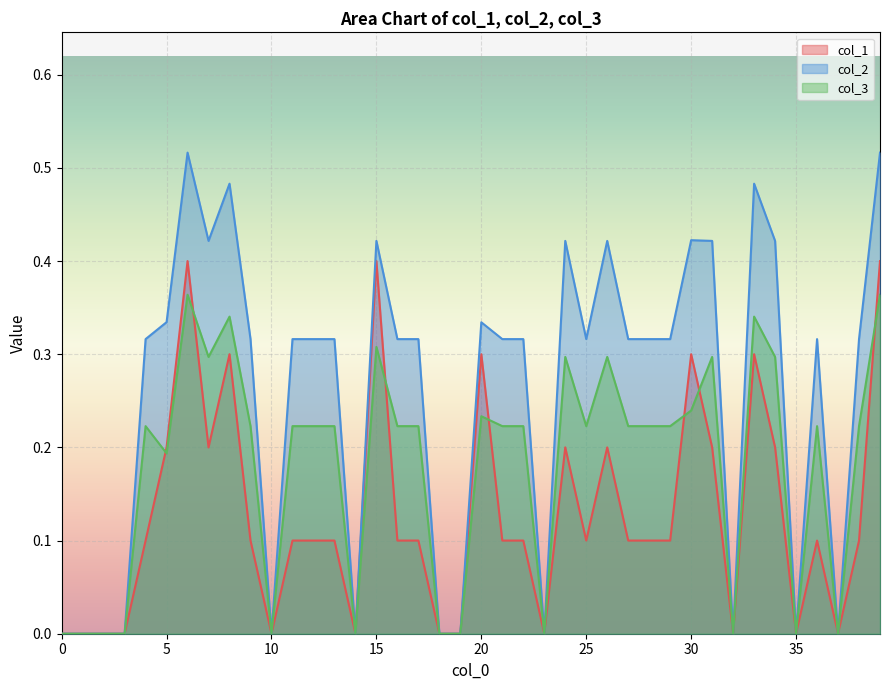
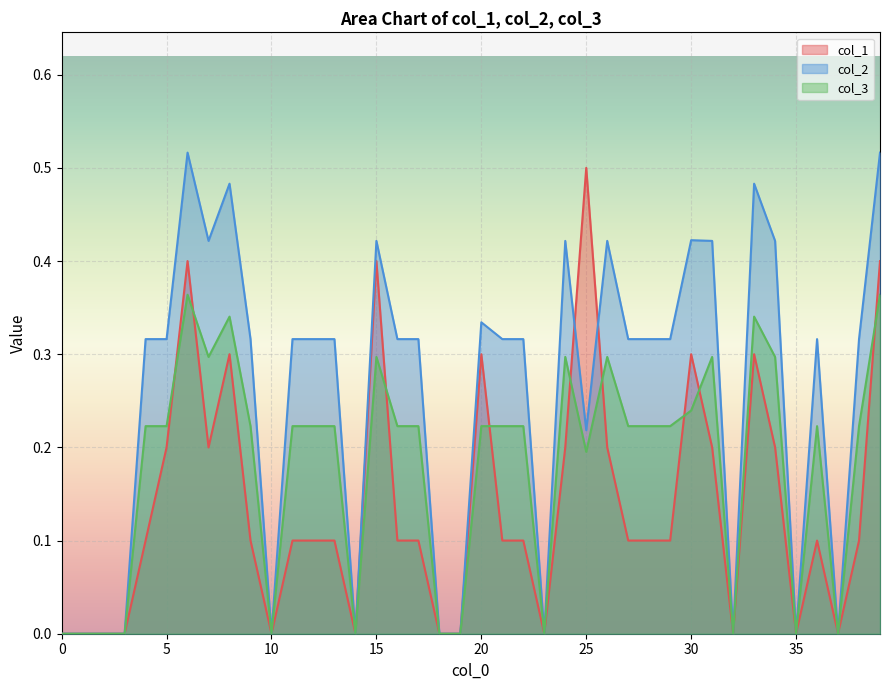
  {
    "col_1": {
      "5": 0.2,
      "15": 0.4,
      "20": 0.3,
-     "25": 0.1,
+     "25": 0.5,
      "30": 0.3
    },
    "col_2": {
-     "5": 0.33,
+     "5": 0.32,
      "15": 0.42,
      "20": 0.33,
-     "25": 0.32,
+     "25": 0.22,
      "30": 0.42
    },
    "col_3": {
-     "5": 0.19,
-     "15": 0.31,
-     "20": 0.23,
-     "25": 0.22,
+     "5": 0.22,
+     "15": 0.30,
+     "20": 0.22,
+     "25": 0.20,
      "30": 0.24
    }
  }
